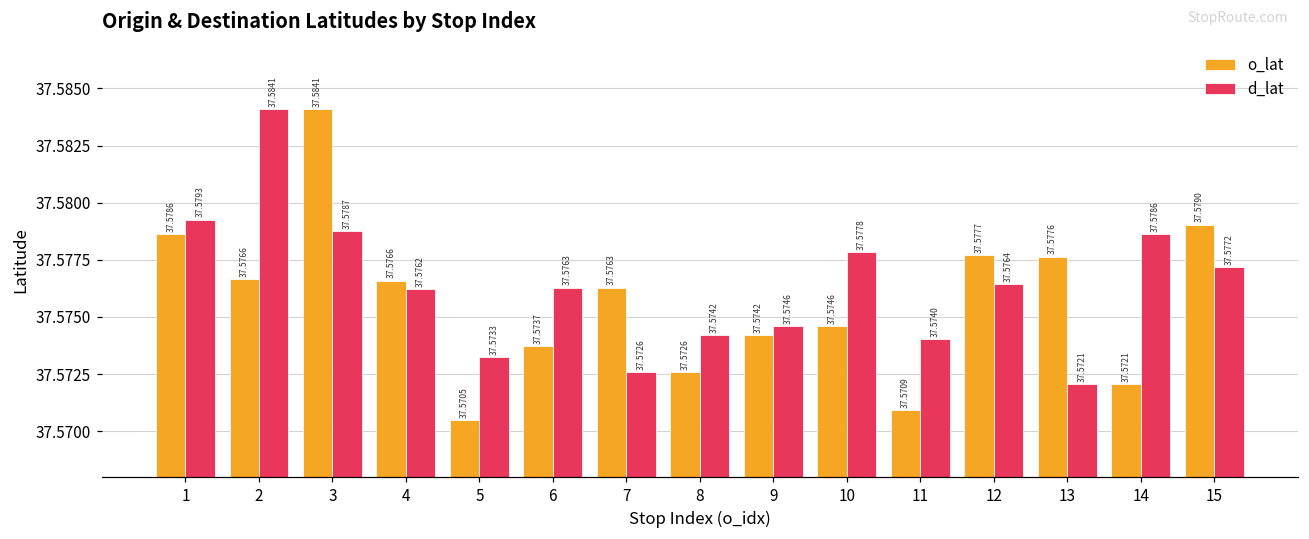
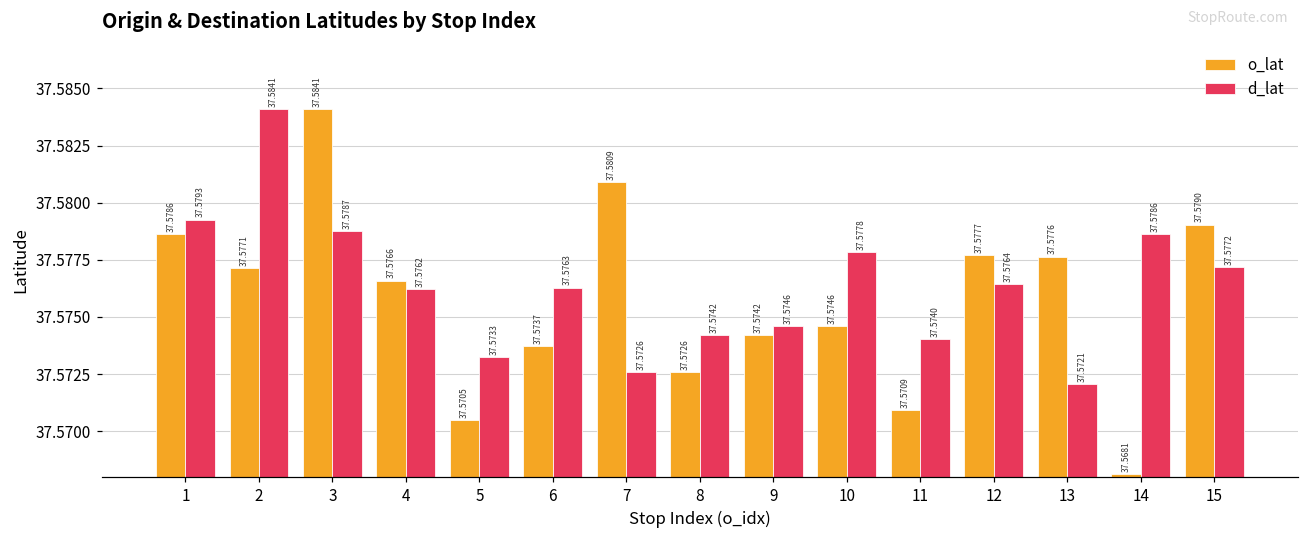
  {
    "o_lat": {
      "1": 37.5786,
-     "2": 37.5766,
+     "2": 37.5771,
      "3": 37.5841,
      "4": 37.5766,
      "5": 37.5705,
      "6": 37.5737,
-     "7": 37.5763,
+     "7": 37.5809,
      "8": 37.5726,
      "9": 37.5742,
      "10": 37.5746,
      "11": 37.5709,
      "12": 37.5777,
      "13": 37.5776,
-     "14": 37.5721,
+     "14": 37.5681,
      "15": 37.5790
    },
    "d_lat": {
      "1": 37.5793,
      "2": 37.5841,
      "3": 37.5787,
      "4": 37.5762,
      "5": 37.5733,
      "6": 37.5763,
      "7": 37.5726,
      "8": 37.5742,
      "9": 37.5746,
      "10": 37.5778,
      "11": 37.5740,
      "12": 37.5764,
      "13": 37.5721,
      "14": 37.5786,
      "15": 37.5772
    }
  }
